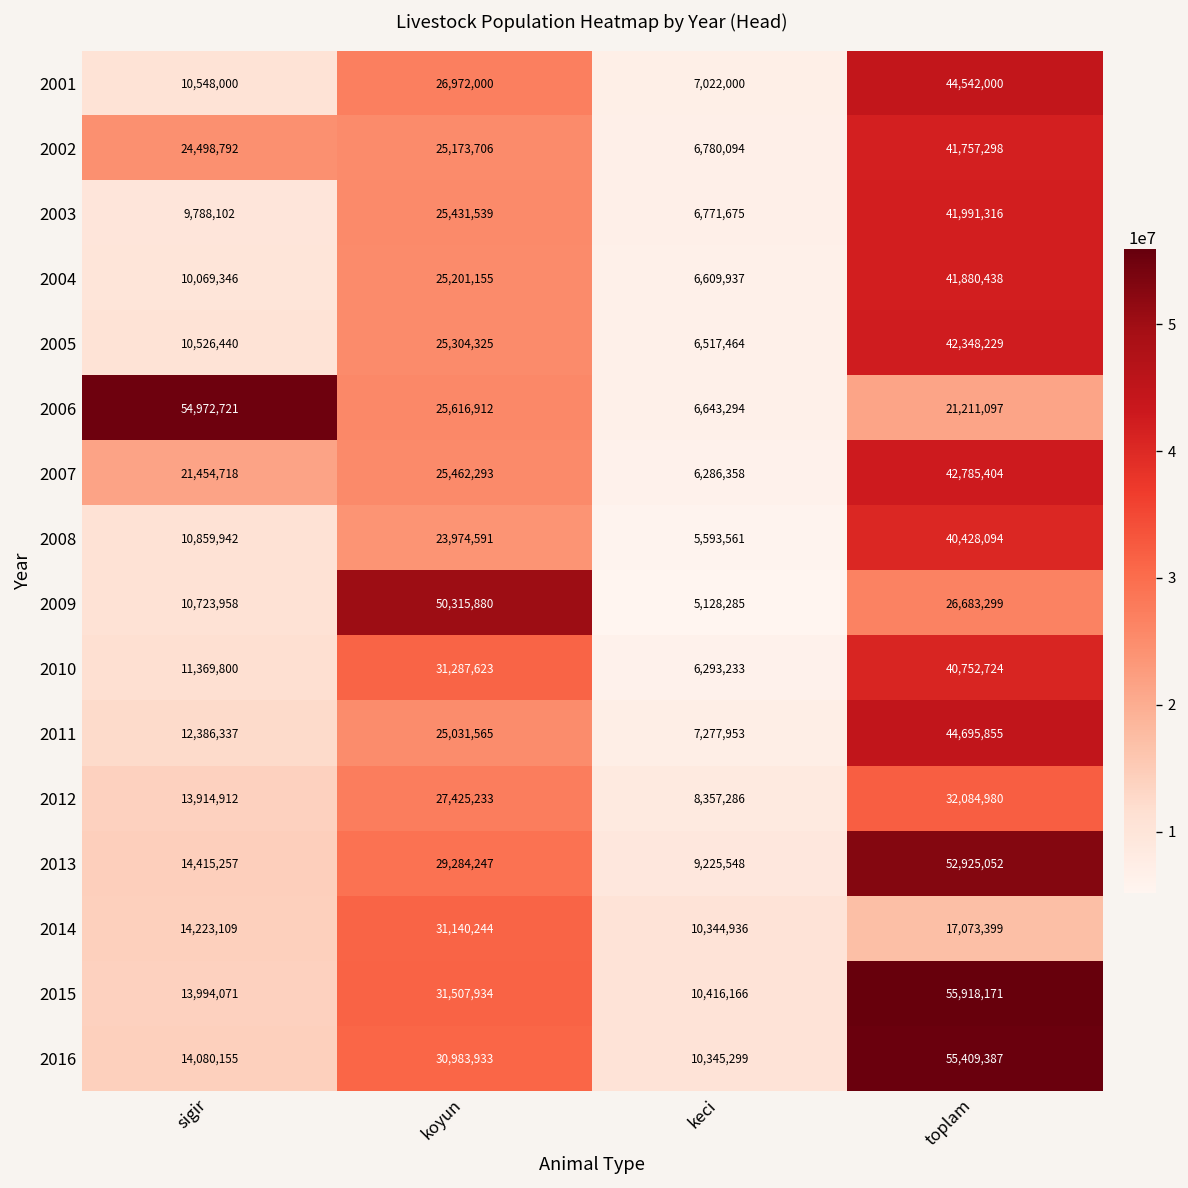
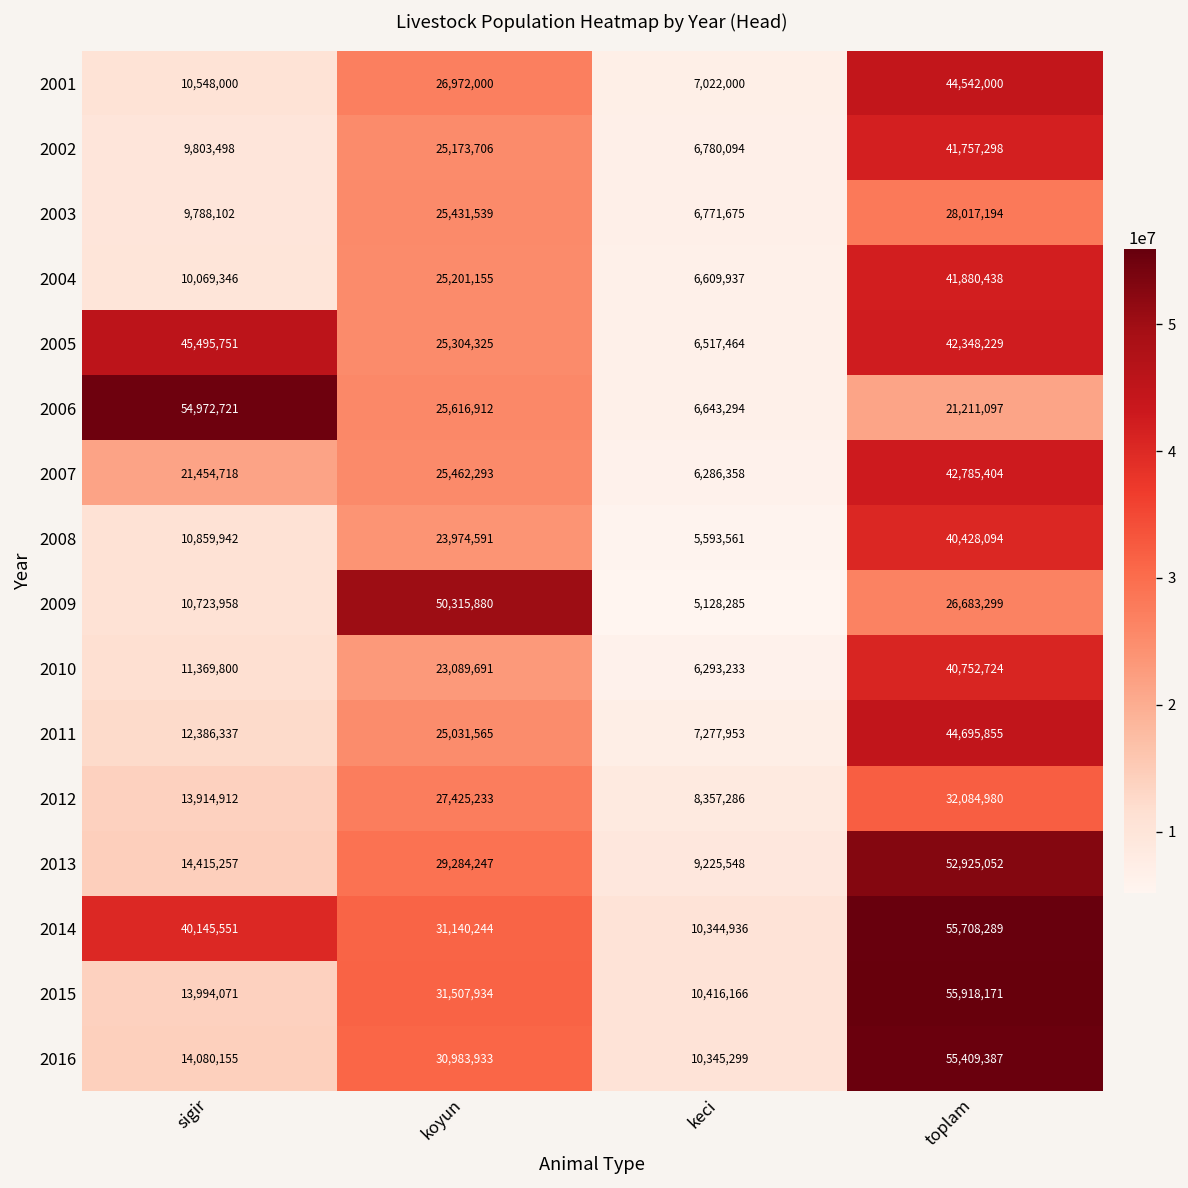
  {
    "2001": {
      "sigir": "10,548,000",
      "koyun": "26,972,000",
      "keci": "7,022,000",
      "toplam": "44,542,000"
    },
    "2002": {
-     "sigir": "24,498,792",
+     "sigir": "9,803,498",
      "koyun": "25,173,706",
      "keci": "6,780,094",
      "toplam": "41,757,298"
    },
    "2003": {
      "sigir": "9,788,102",
      "koyun": "25,431,539",
      "keci": "6,771,675",
-     "toplam": "41,991,316"
+     "toplam": "28,017,194"
    },
    "2004": {
      "sigir": "10,069,346",
      "koyun": "25,201,155",
      "keci": "6,609,937",
      "toplam": "41,880,438"
    },
    "2005": {
-     "sigir": "10,526,440",
+     "sigir": "45,495,751",
      "koyun": "25,304,325",
      "keci": "6,517,464",
      "toplam": "42,348,229"
    },
    "2006": {
      "sigir": "54,972,721",
      "koyun": "25,616,912",
      "keci": "6,643,294",
      "toplam": "21,211,097"
    },
    "2007": {
      "sigir": "21,454,718",
      "koyun": "25,462,293",
      "keci": "6,286,358",
      "toplam": "42,785,404"
    },
    "2008": {
      "sigir": "10,859,942",
      "koyun": "23,974,591",
      "keci": "5,593,561",
      "toplam": "40,428,094"
    },
    "2009": {
      "sigir": "10,723,958",
      "koyun": "50,315,880",
      "keci": "5,128,285",
      "toplam": "26,683,299"
    },
    "2010": {
      "sigir": "11,369,800",
-     "koyun": "31,287,623",
+     "koyun": "23,089,691",
      "keci": "6,293,233",
      "toplam": "40,752,724"
    },
    "2011": {
      "sigir": "12,386,337",
      "koyun": "25,031,565",
      "keci": "7,277,953",
      "toplam": "44,695,855"
    },
    "2012": {
      "sigir": "13,914,912",
      "koyun": "27,425,233",
      "keci": "8,357,286",
      "toplam": "32,084,980"
    },
    "2013": {
      "sigir": "14,415,257",
      "koyun": "29,284,247",
      "keci": "9,225,548",
      "toplam": "52,925,052"
    },
    "2014": {
-     "sigir": "14,223,109",
+     "sigir": "40,145,551",
      "koyun": "31,140,244",
      "keci": "10,344,936",
-     "toplam": "17,073,399"
+     "toplam": "55,708,289"
    },
    "2015": {
      "sigir": "13,994,071",
      "koyun": "31,507,934",
      "keci": "10,416,166",
      "toplam": "55,918,171"
    },
    "2016": {
      "sigir": "14,080,155",
      "koyun": "30,983,933",
      "keci": "10,345,299",
      "toplam": "55,409,387"
    }
  }
